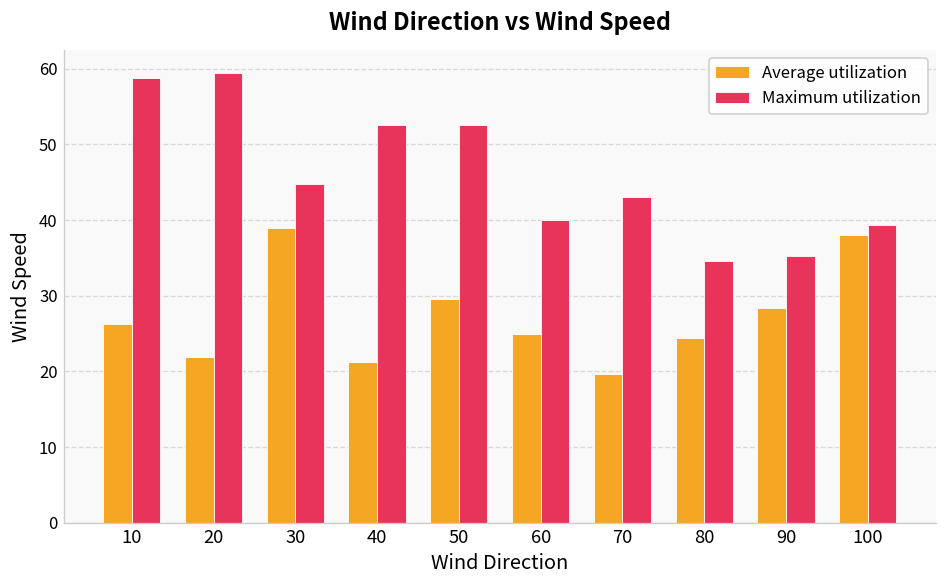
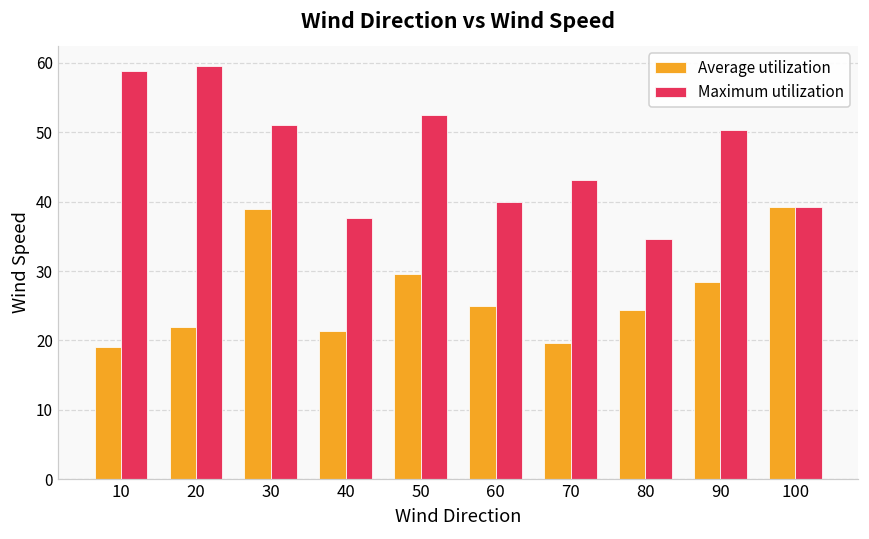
  {
    "Average utilization": {
-     "10": 26,
+     "10": 19,
      "20": 22,
      "30": 39,
      "40": 21,
      "50": 30,
      "60": 25,
      "70": 20,
      "80": 24,
      "90": 28,
-     "100": 38
+     "100": 39
    },
    "Maximum utilization": {
      "10": 59,
      "20": 60,
-     "30": 45,
-     "40": 53,
+     "30": 51,
+     "40": 38,
      "50": 53,
      "60": 40,
      "70": 43,
      "80": 35,
-     "90": 35,
+     "90": 50,
      "100": 39
    }
  }
